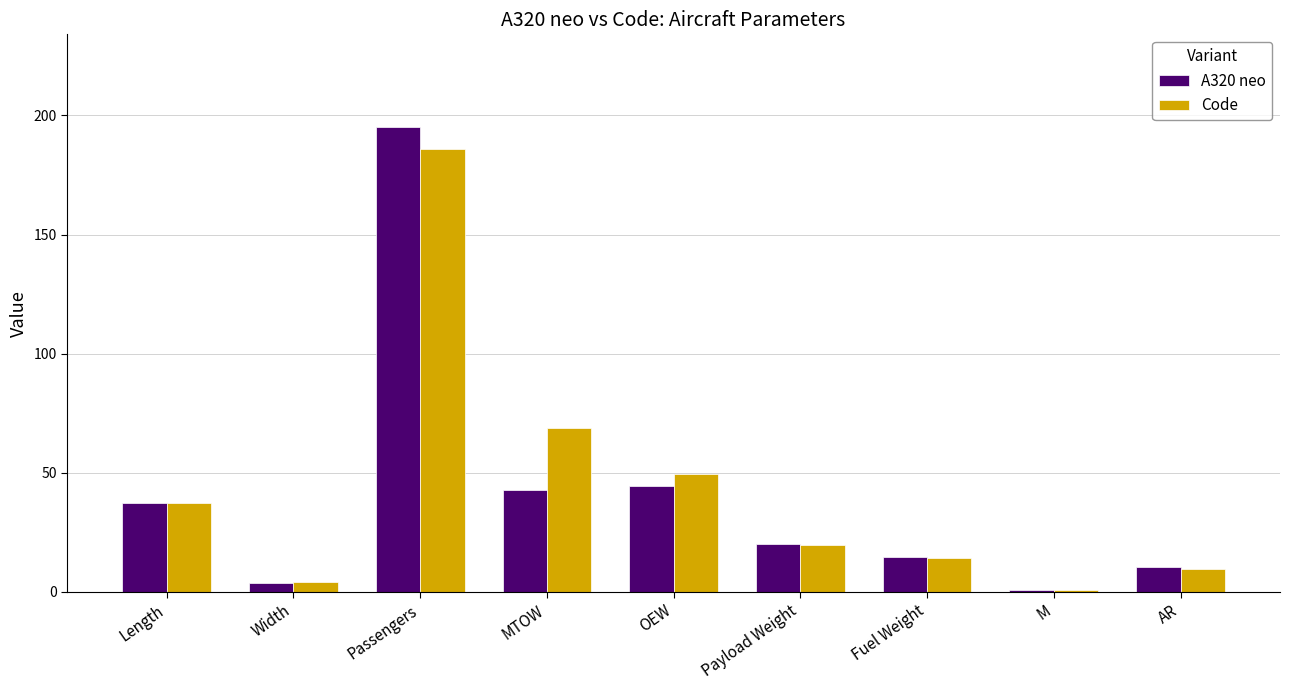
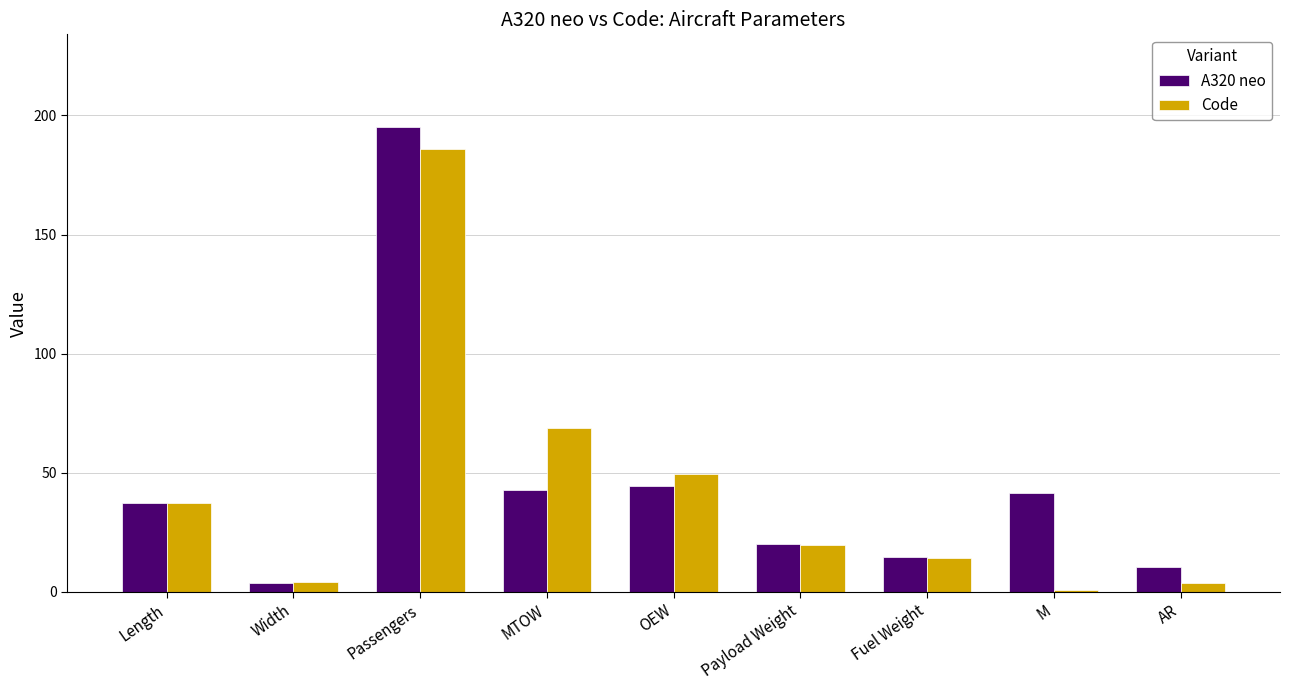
  {
    "A320 neo": {
      "Length": 38,
      "Width": 4,
      "Passengers": 195,
      "MTOW": 43,
      "OEW": 44,
      "Payload Weight": 20,
      "Fuel Weight": 15,
-     "M": 1,
+     "M": 42,
      "AR": 10
    },
    "Code": {
      "Length": 38,
      "Width": 4,
      "Passengers": 186,
      "MTOW": 69,
      "OEW": 50,
      "Payload Weight": 20,
      "Fuel Weight": 14,
-     "AR": 10
+     "AR": 4
    }
  }
